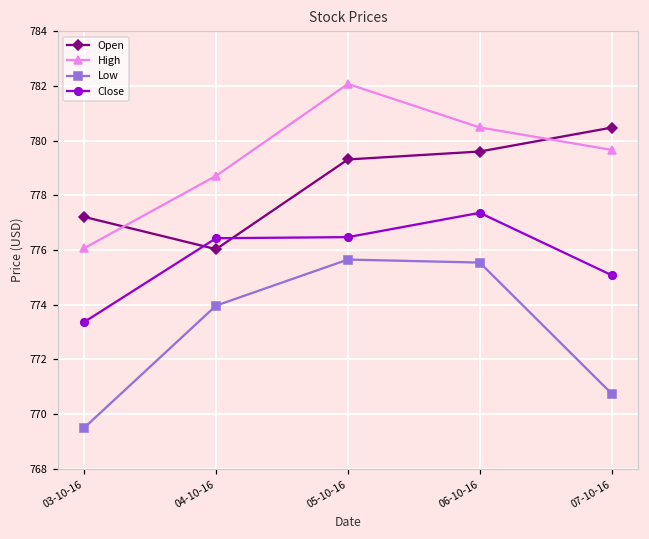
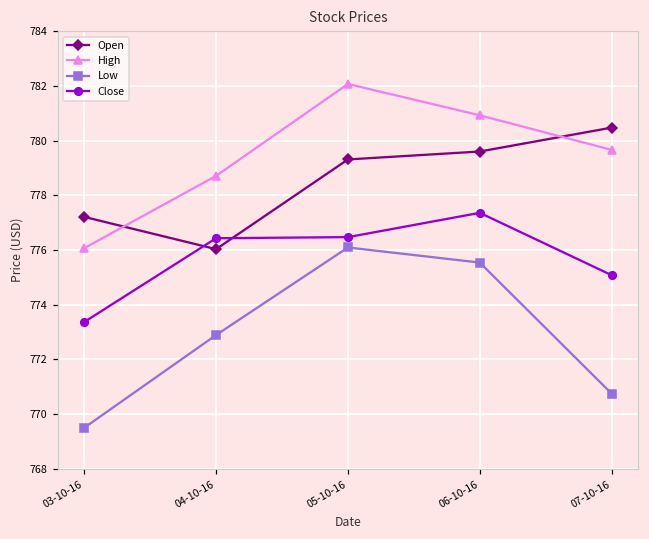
  {
    "Open": {
      "03-10-16": 777.2,
      "04-10-16": 776.0,
      "05-10-16": 779.3,
      "06-10-16": 779.6,
      "07-10-16": 780.5
    },
    "High": {
      "03-10-16": 776.1,
      "04-10-16": 778.7,
      "05-10-16": 782.1,
-     "06-10-16": 780.5,
+     "06-10-16": 780.9,
      "07-10-16": 779.7
    },
    "Low": {
      "03-10-16": 769.5,
-     "04-10-16": 774.0,
-     "05-10-16": 775.7,
+     "04-10-16": 772.9,
+     "05-10-16": 776.1,
      "06-10-16": 775.5,
      "07-10-16": 770.8
    },
    "Close": {
      "03-10-16": 773.4,
      "04-10-16": 776.4,
      "05-10-16": 776.5,
      "06-10-16": 777.4,
      "07-10-16": 775.1
    }
  }
